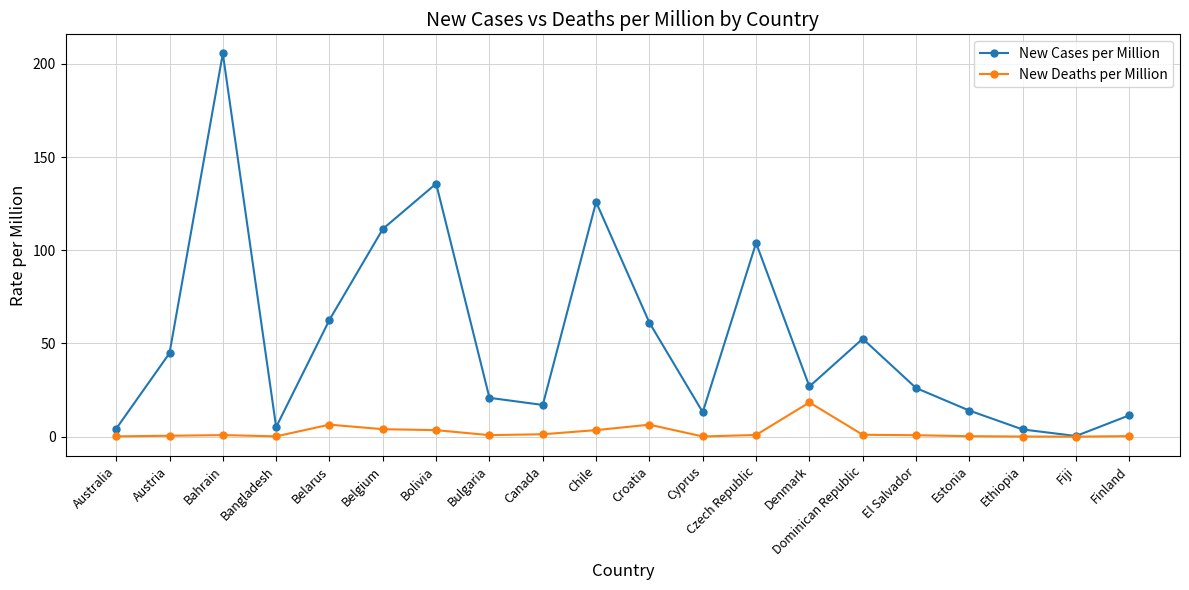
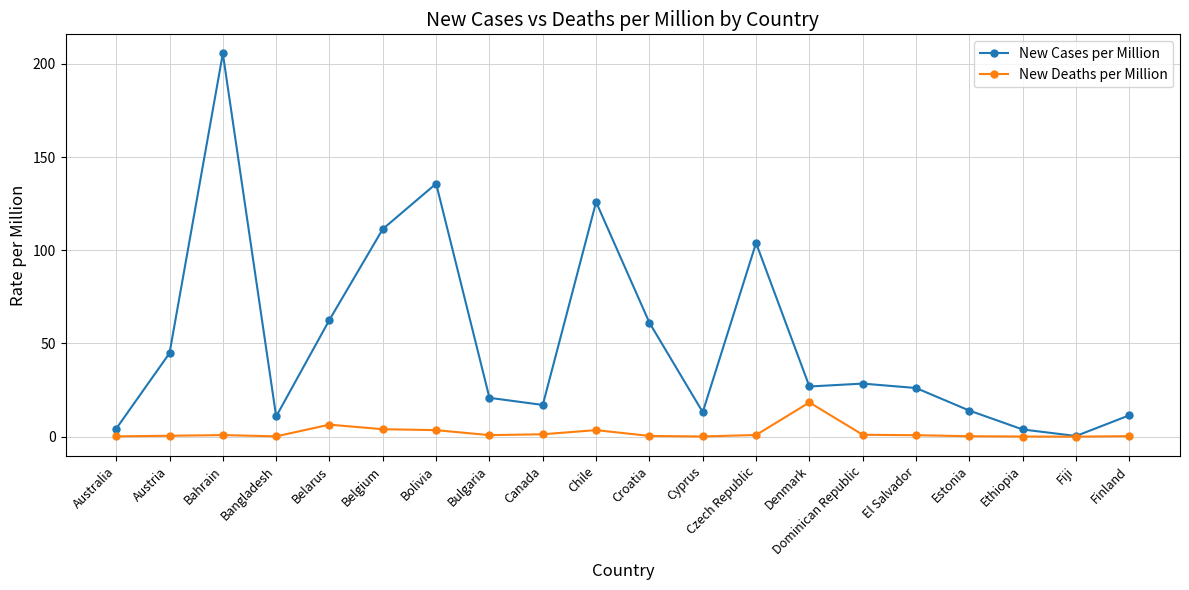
  {
    "New Cases per Million": {
      "Australia": 4,
      "Austria": 45,
      "Bahrain": 206,
-     "Bangladesh": 5,
+     "Bangladesh": 11,
      "Belarus": 63,
      "Belgium": 111,
      "Bolivia": 136,
      "Bulgaria": 21,
      "Canada": 17,
      "Chile": 126,
      "Croatia": 61,
      "Cyprus": 13,
      "Czech Republic": 104,
      "Denmark": 27,
-     "Dominican Republic": 53,
+     "Dominican Republic": 28,
      "El Salvador": 26,
      "Estonia": 14,
      "Ethiopia": 4,
      "Finland": 11
    },
    "New Deaths per Million": {
      "Australia": 0,
      "Austria": 0,
      "Bahrain": 1,
      "Bangladesh": 0,
      "Belarus": 6,
      "Belgium": 4,
      "Bolivia": 3,
      "Bulgaria": 1,
      "Canada": 1,
      "Chile": 3,
-     "Croatia": 6,
+     "Croatia": 0,
      "Cyprus": 0,
      "Czech Republic": 1,
      "Denmark": 18,
      "Dominican Republic": 1,
      "El Salvador": 1,
      "Estonia": 0,
      "Ethiopia": 0,
      "Finland": 0
    }
  }
